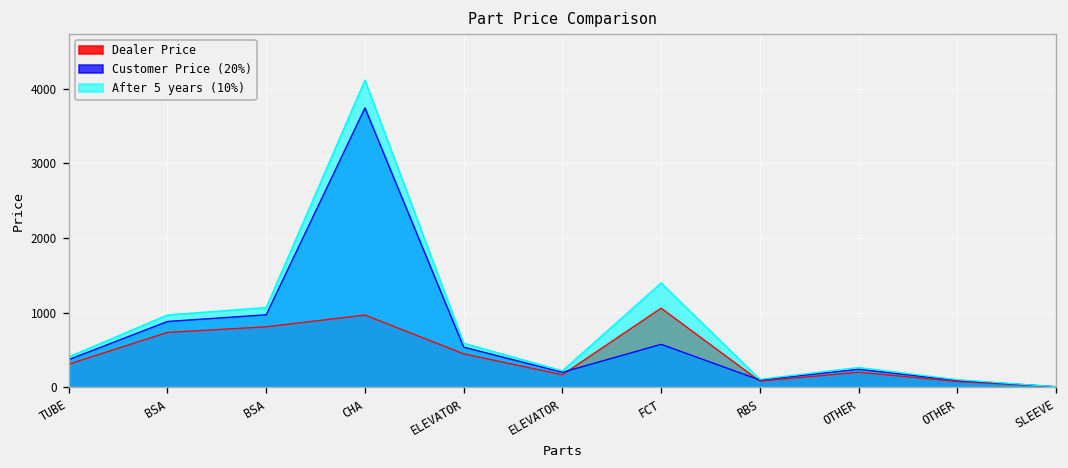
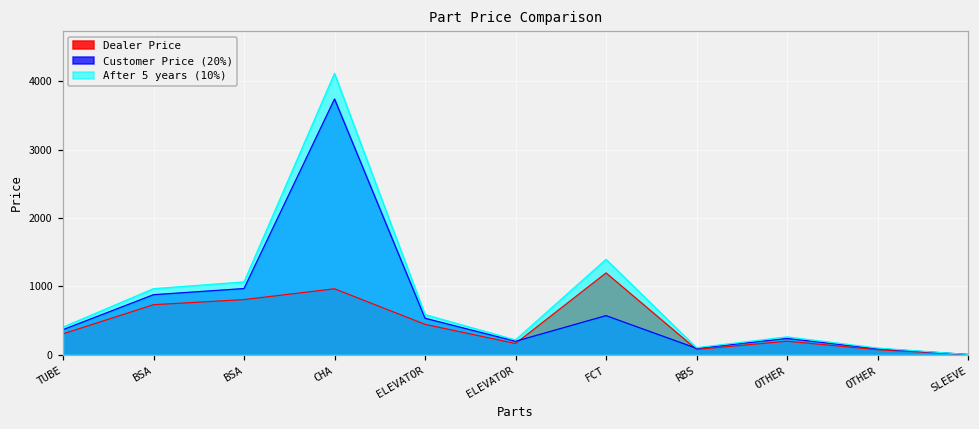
  {
    "Dealer Price": {
      "TUBE": 300,
      "CHA": 1000,
-     "FCT": 1100
+     "FCT": 1200
    },
    "Customer Price (20%)": {
      "CHA": 3700,
      "FCT": 600
    },
    "After 5 years (10%)": {
      "CHA": 4100,
      "FCT": 1400
    }
  }
